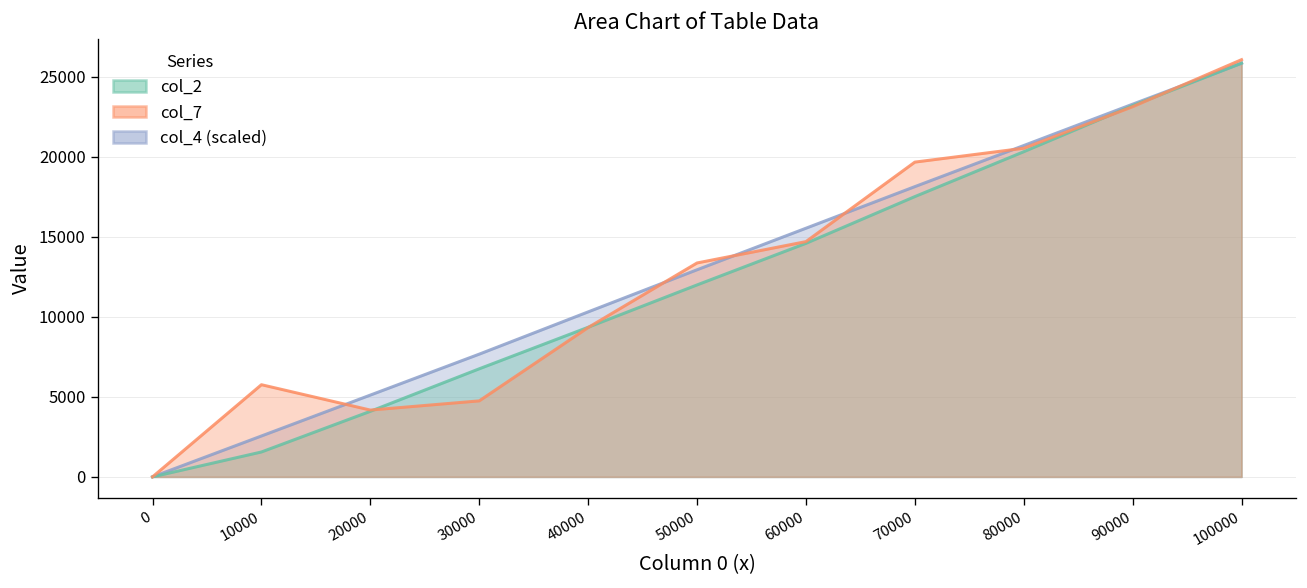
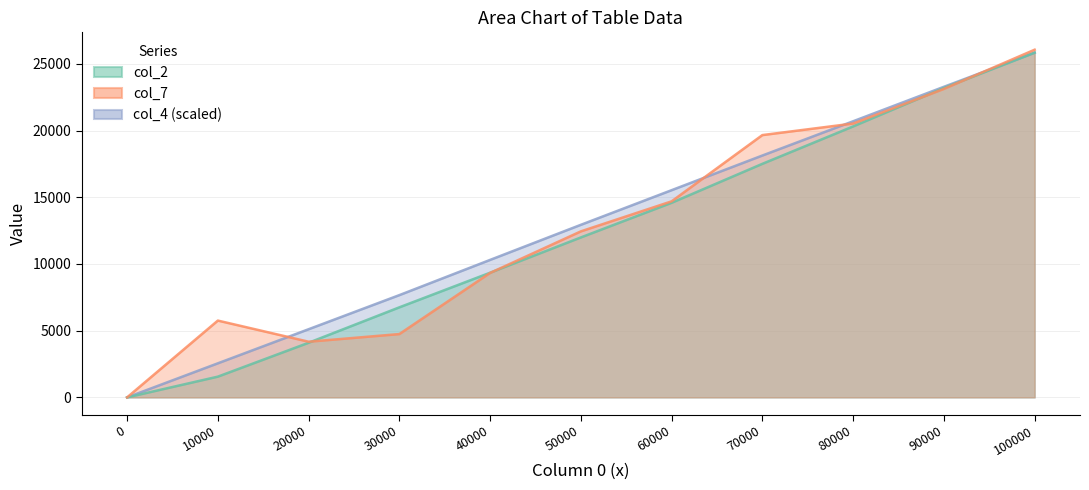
  {
    "col_7": {
      "10000": 5800,
      "30000": 4700,
-     "50000": 13400,
+     "50000": 12400,
      "70000": 19700,
      "100000": 26100
    }
  }
